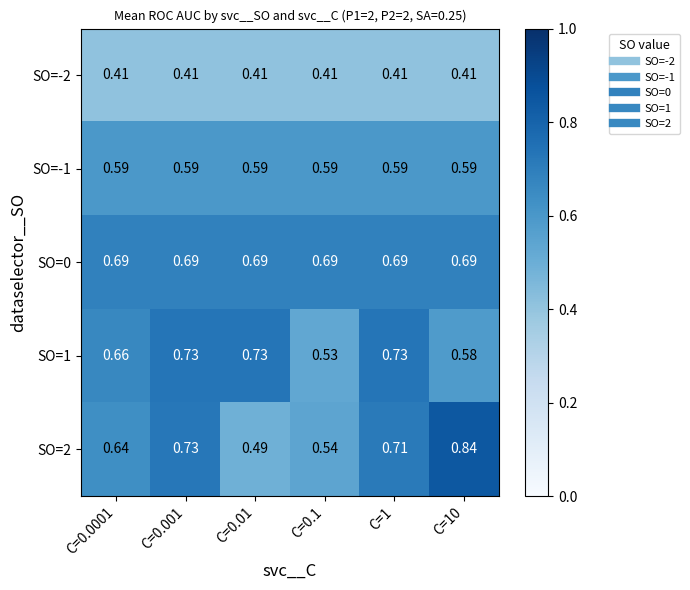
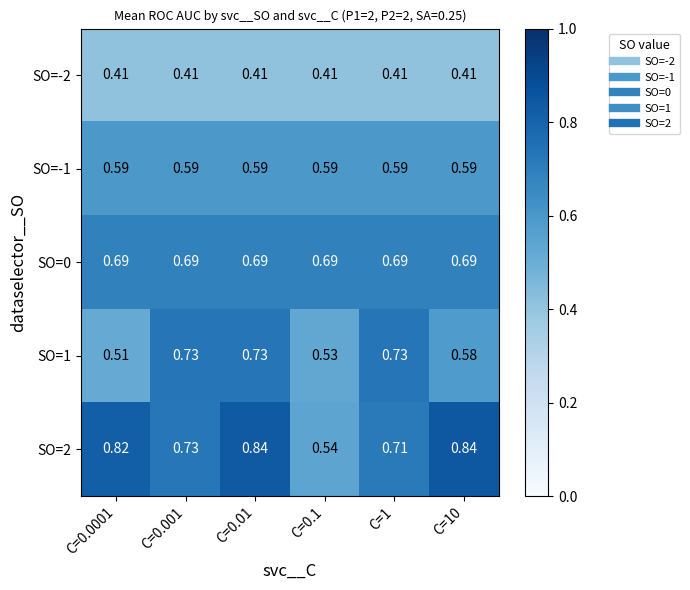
  {
    "SO=-2": {
      "C=0.0001": 0.41,
      "C=0.001": 0.41,
      "C=0.01": 0.41,
      "C=0.1": 0.41,
      "C=1": 0.41,
      "C=10": 0.41
    },
    "SO=-1": {
      "C=0.0001": 0.59,
      "C=0.001": 0.59,
      "C=0.01": 0.59,
      "C=0.1": 0.59,
      "C=1": 0.59,
      "C=10": 0.59
    },
    "SO=0": {
      "C=0.0001": 0.69,
      "C=0.001": 0.69,
      "C=0.01": 0.69,
      "C=0.1": 0.69,
      "C=1": 0.69,
      "C=10": 0.69
    },
    "SO=1": {
-     "C=0.0001": 0.66,
+     "C=0.0001": 0.51,
      "C=0.001": 0.73,
      "C=0.01": 0.73,
      "C=0.1": 0.53,
      "C=1": 0.73,
      "C=10": 0.58
    },
    "SO=2": {
-     "C=0.0001": 0.64,
+     "C=0.0001": 0.82,
      "C=0.001": 0.73,
-     "C=0.01": 0.49,
+     "C=0.01": 0.84,
      "C=0.1": 0.54,
      "C=1": 0.71,
      "C=10": 0.84
    }
  }
